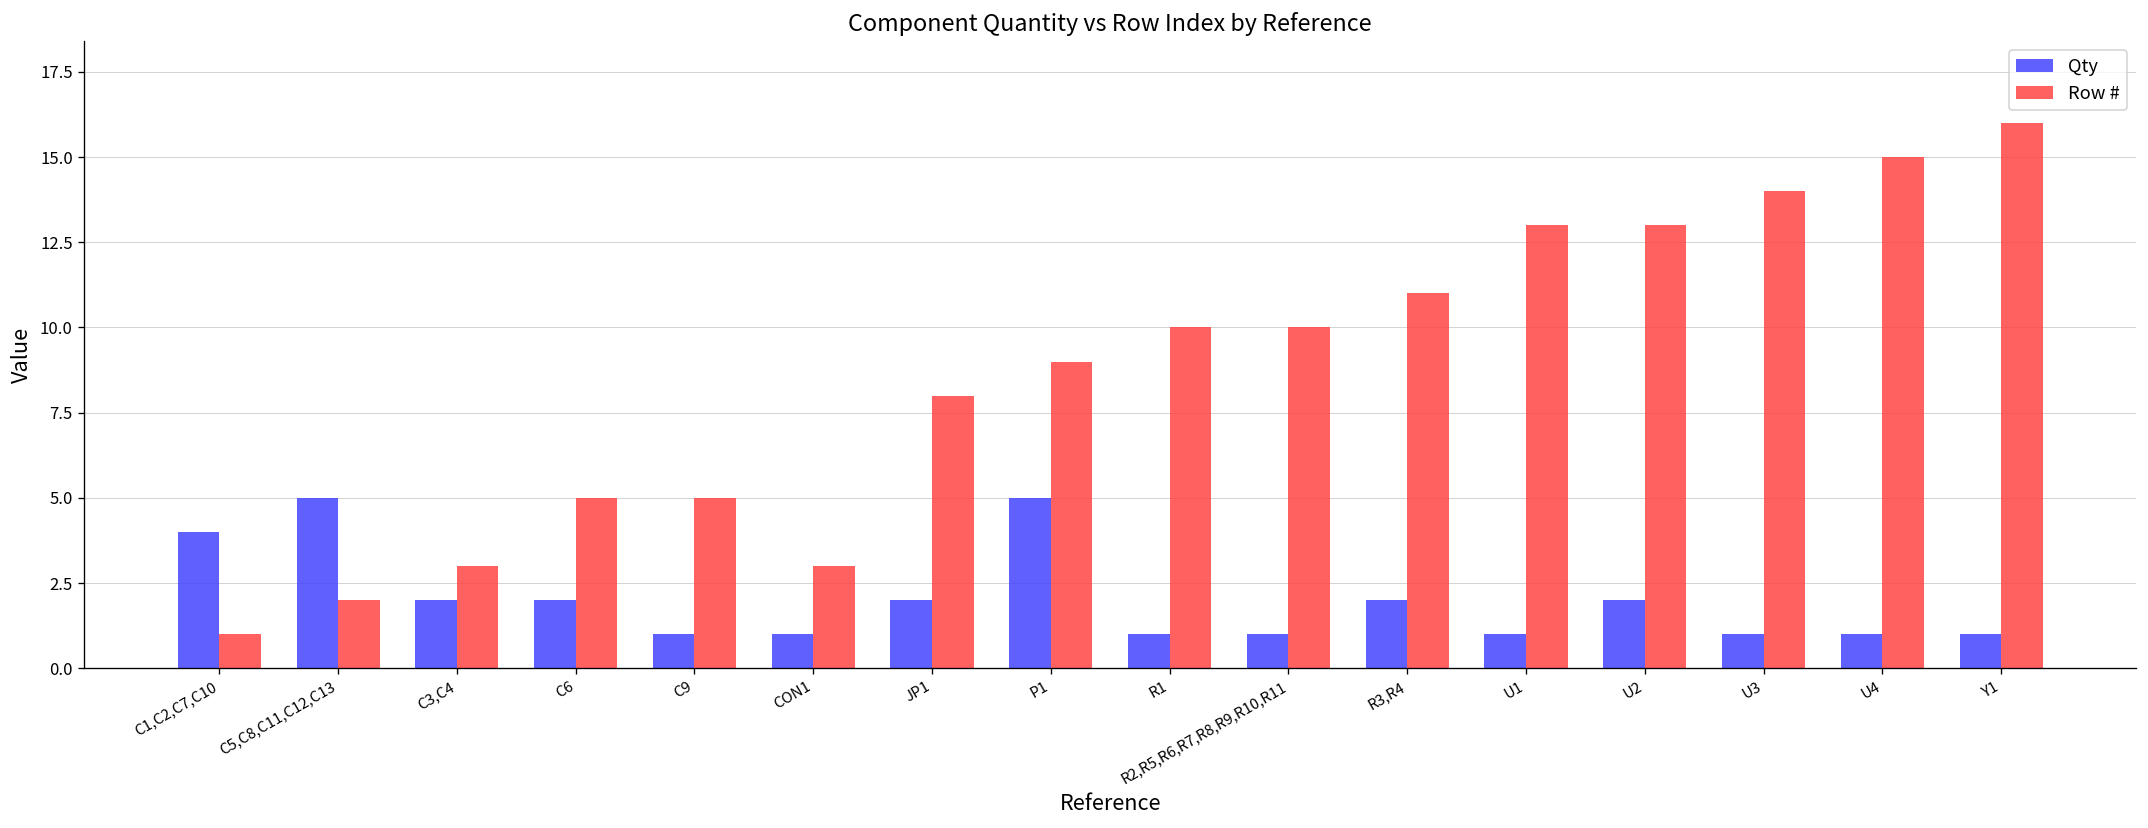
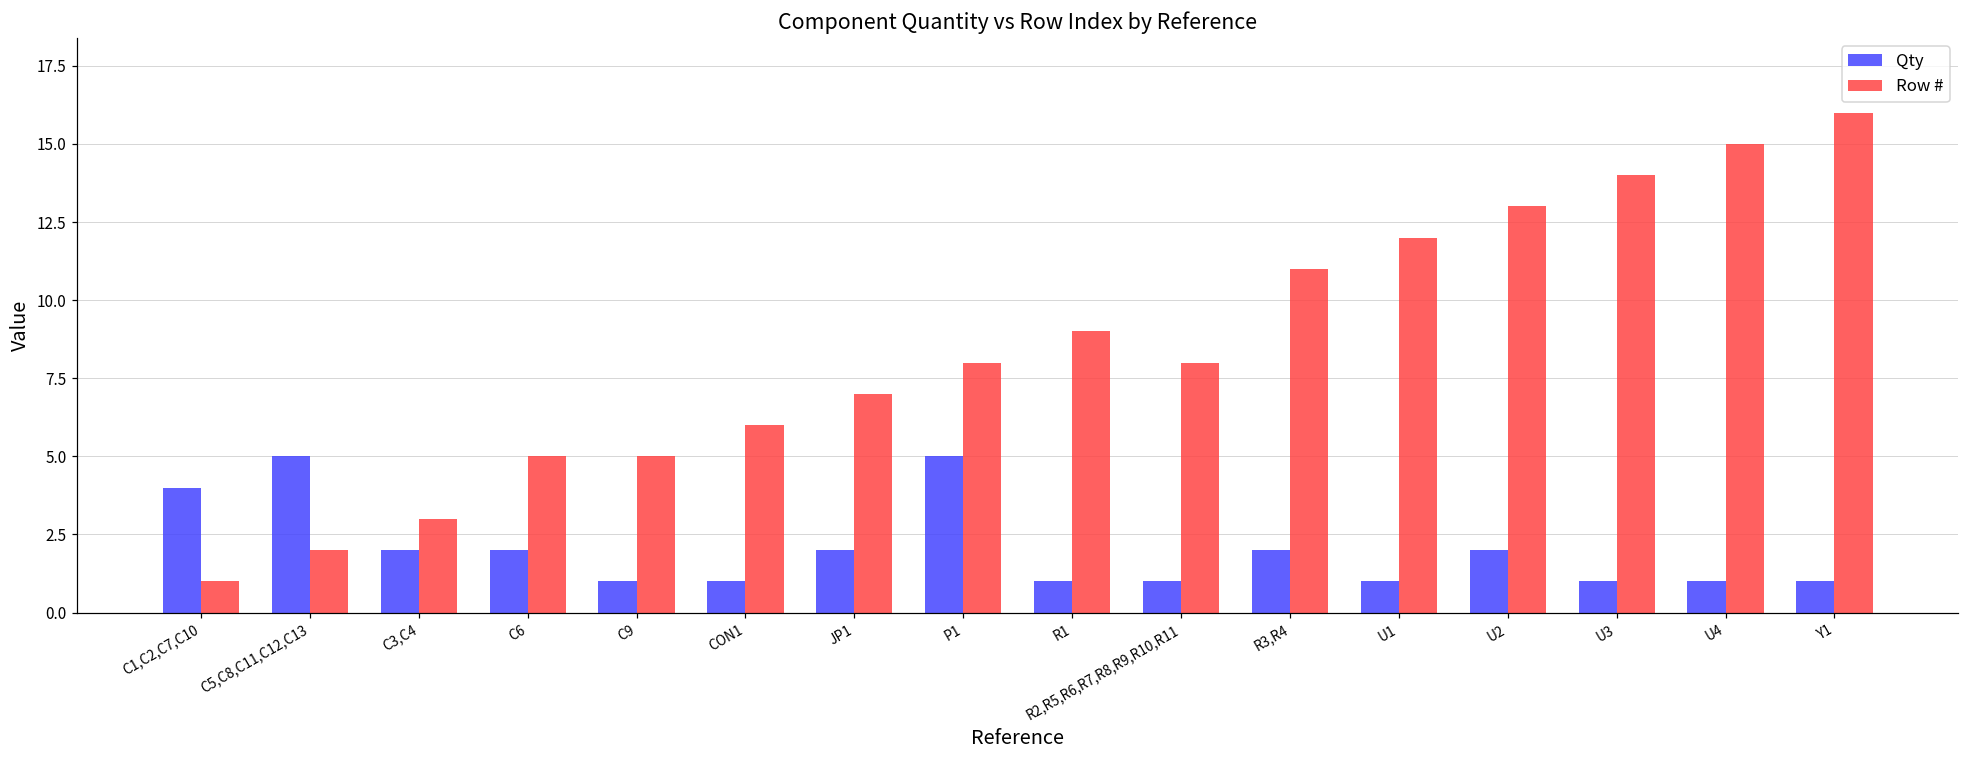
  {
    "Qty": {
      "C1,C2,C7,C10": 4,
      "C5,C8,C11,C12,C13": 5,
      "C3,C4": 2,
      "C6": 2,
      "C9": 1,
      "CON1": 1,
      "JP1": 2,
      "P1": 5,
      "R1": 1,
      "R2,R5,R6,R7,R8,R9,R10,R11": 1,
      "R3,R4": 2,
      "U1": 1,
      "U2": 2,
      "U3": 1,
      "U4": 1,
      "Y1": 1
    },
    "Row #": {
      "C1,C2,C7,C10": 1,
      "C5,C8,C11,C12,C13": 2,
      "C3,C4": 3,
      "C6": 5,
      "C9": 5,
-     "CON1": 3,
-     "JP1": 8,
-     "P1": 9,
-     "R1": 10,
-     "R2,R5,R6,R7,R8,R9,R10,R11": 10,
+     "CON1": 6,
+     "JP1": 7,
+     "P1": 8,
+     "R1": 9,
+     "R2,R5,R6,R7,R8,R9,R10,R11": 8,
      "R3,R4": 11,
-     "U1": 13,
+     "U1": 12,
      "U2": 13,
      "U3": 14,
      "U4": 15,
      "Y1": 16
    }
  }
